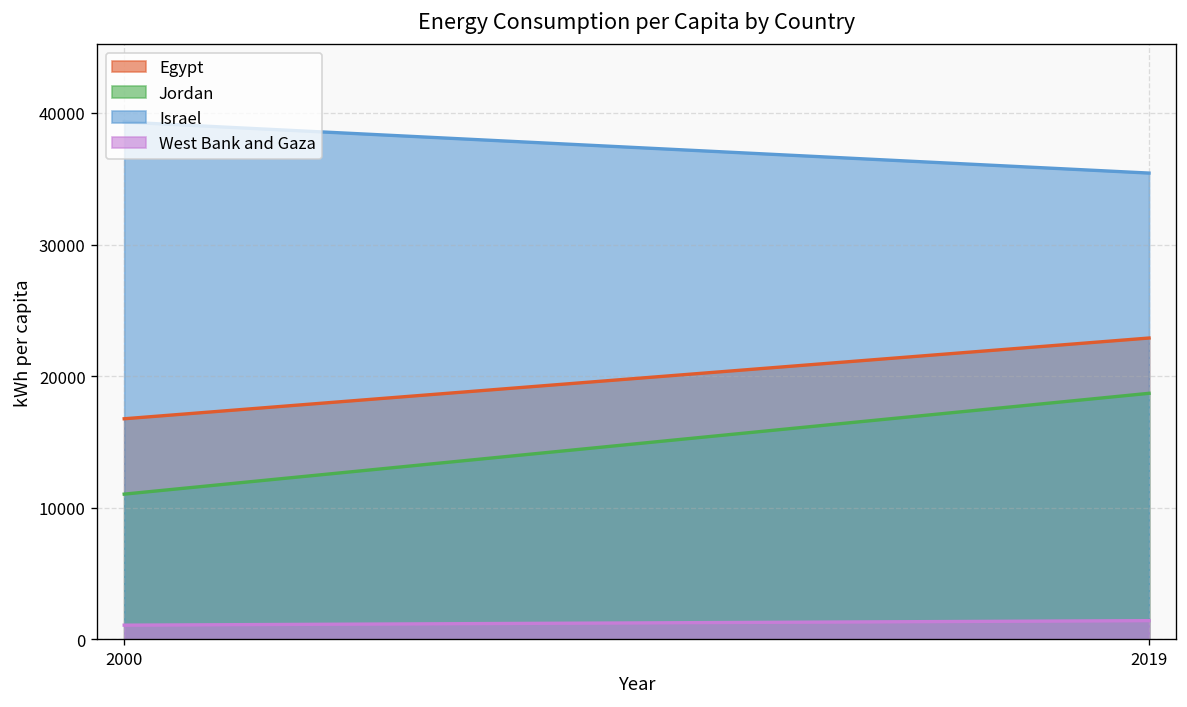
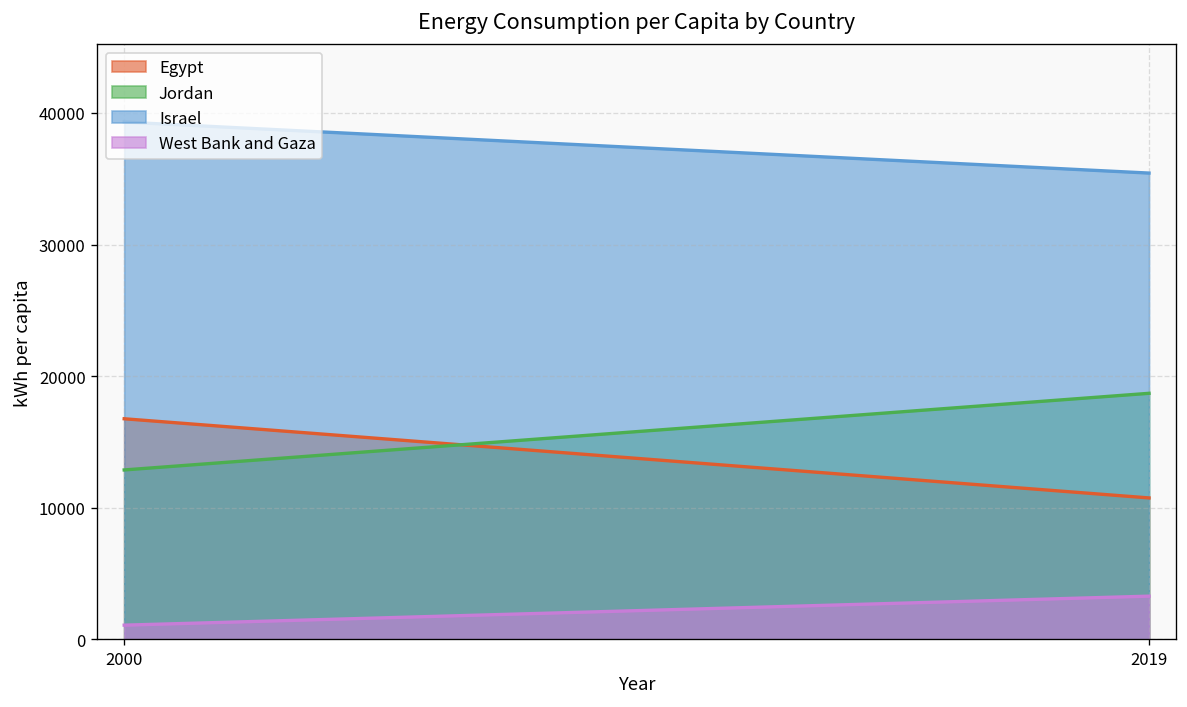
  {
    "Egypt": {
      "2000": 16800,
-     "2019": 22900
+     "2019": 10800
    },
    "Jordan": {
-     "2000": 11000,
+     "2000": 12900,
      "2019": 18700
    },
    "Israel": {
      "2019": 35400
    },
    "West Bank and Gaza": {
      "2000": 1100,
-     "2019": 1400
+     "2019": 3300
    }
  }
